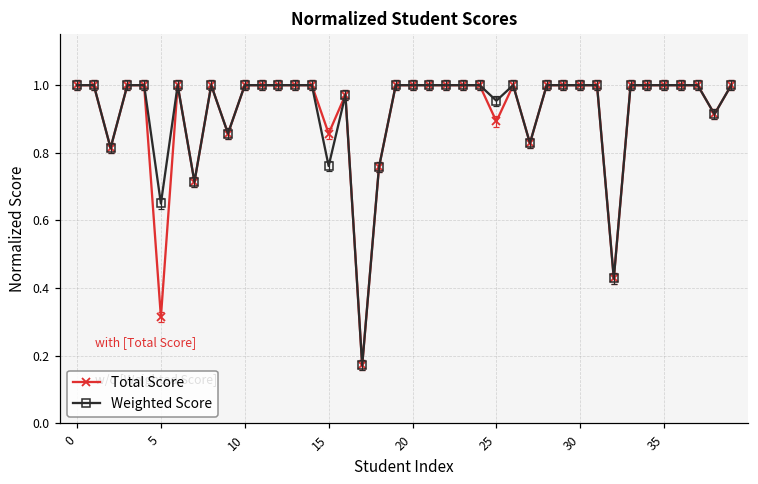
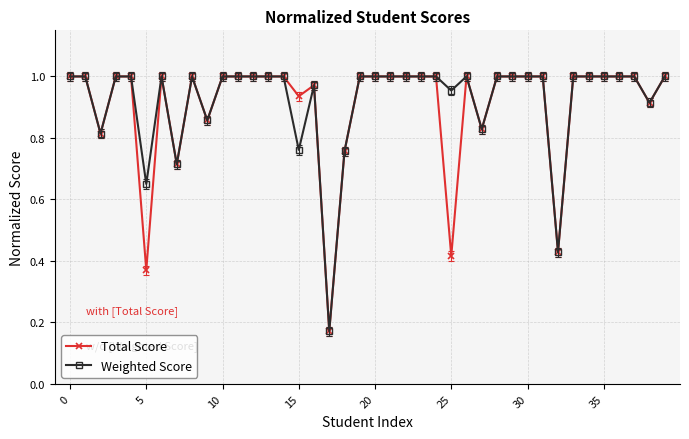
  {
    "Total Score": {
-     "5": 0.31,
-     "15": 0.86,
-     "25": 0.89
+     "5": 0.37,
+     "15": 0.94,
+     "25": 0.42
    },
    "Weighted Score": {
      "5": 0.65,
      "15": 0.76,
      "25": 0.95
    }
  }
